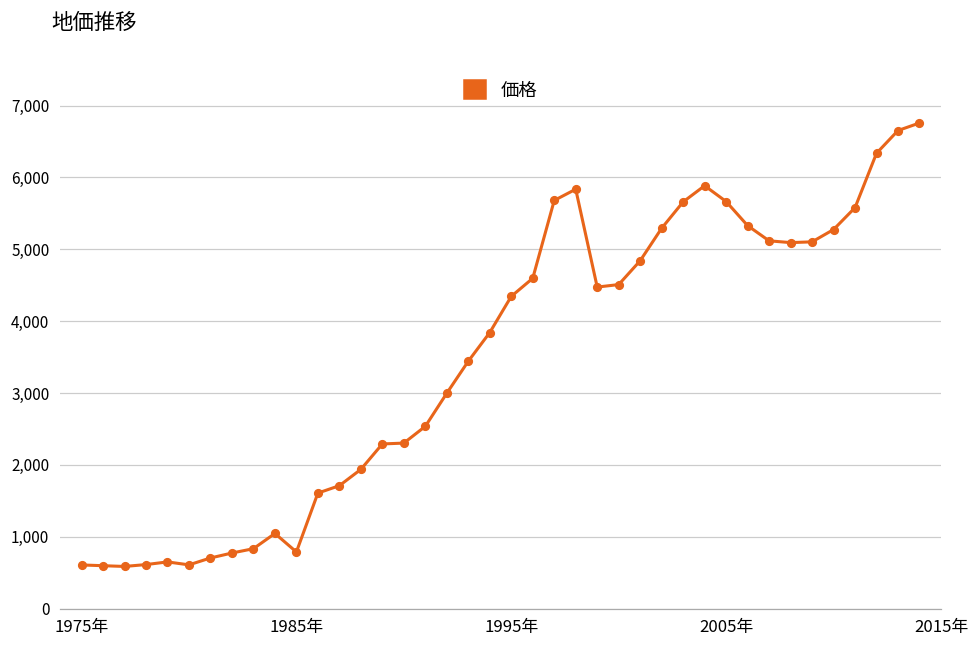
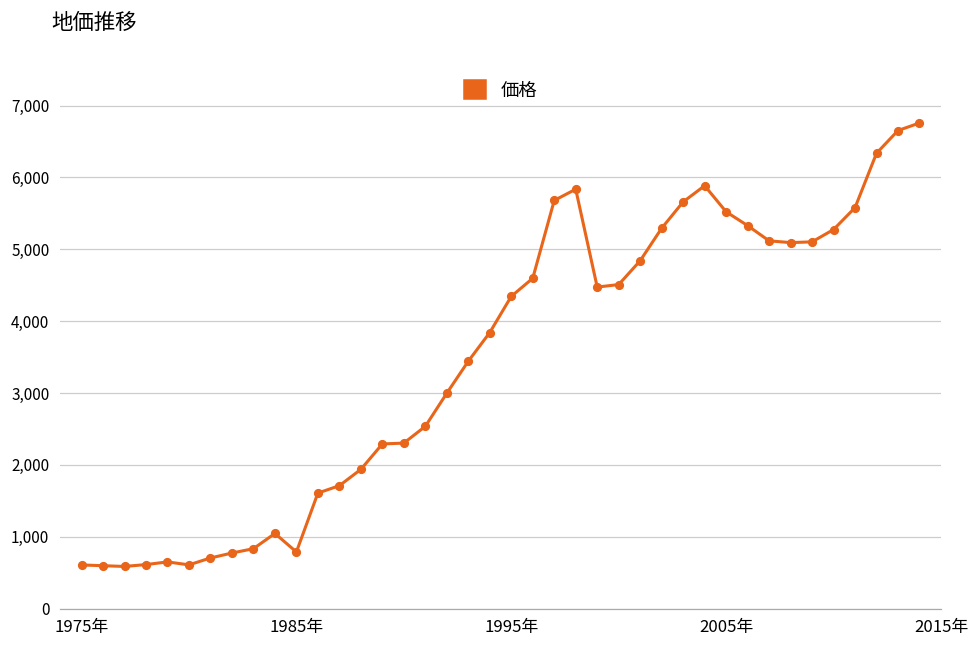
  {
    "1975年": "600",
    "1985年": "800",
    "1995年": "4,300",
-   "2005年": "5,700"
+   "2005年": "5,500"
  }
